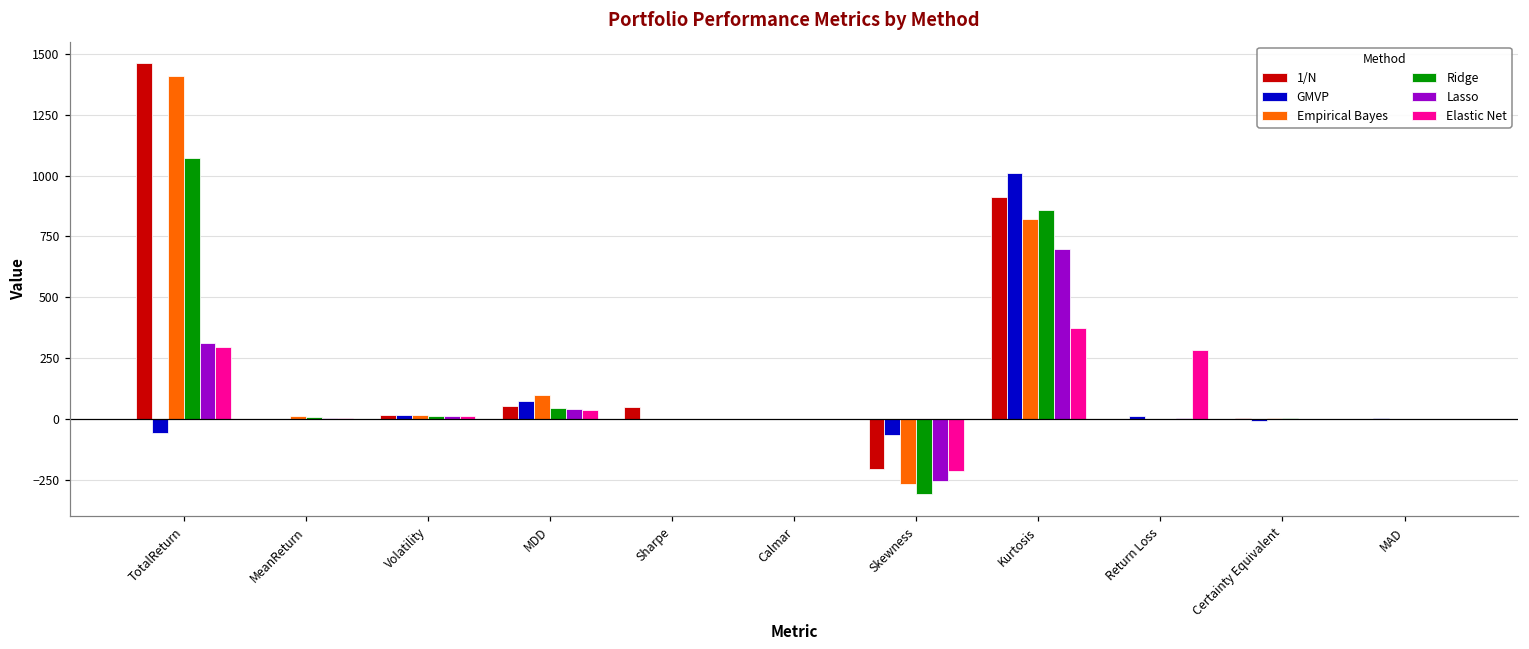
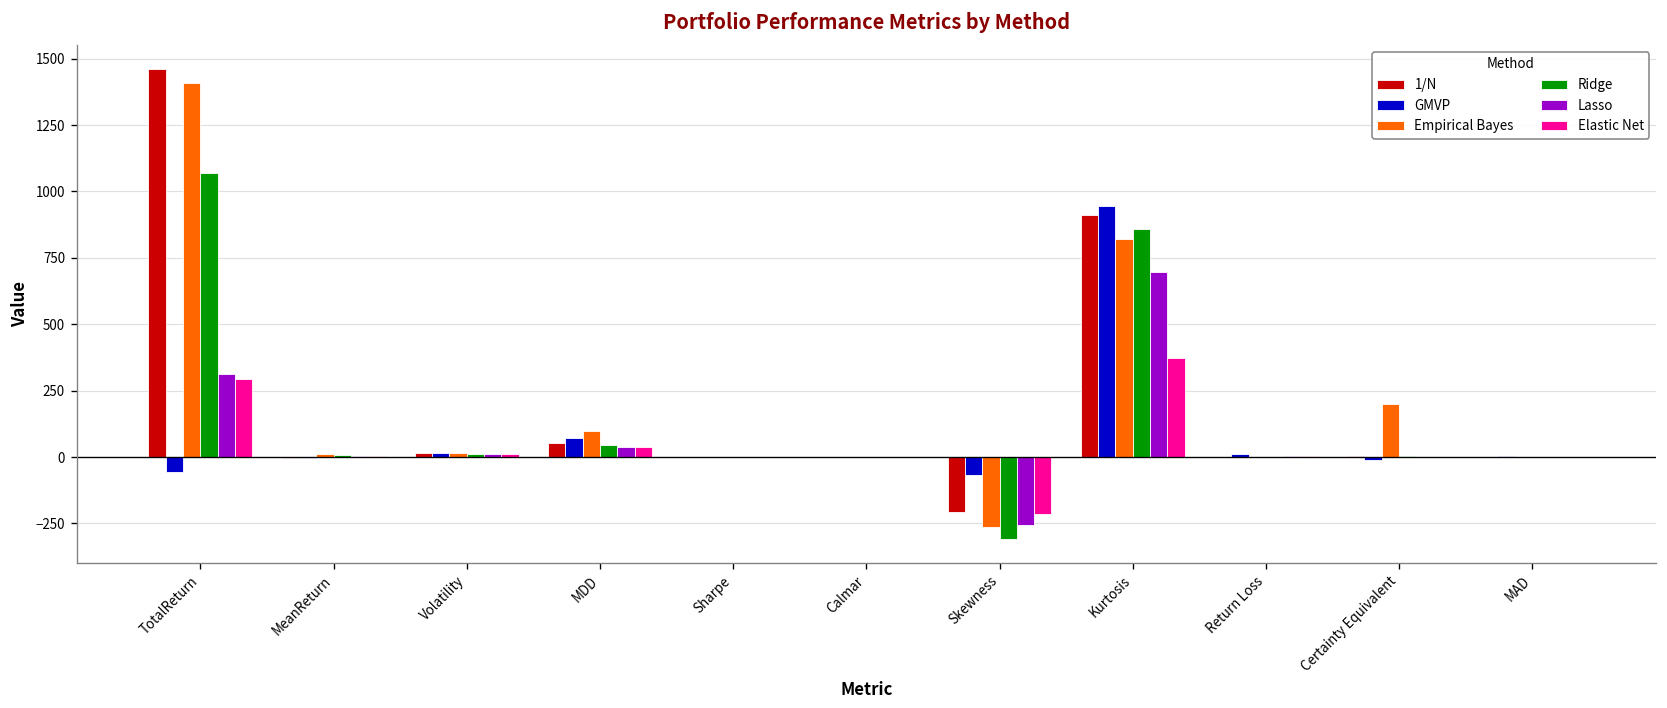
  {
    "1/N": {
      "TotalReturn": 1460,
      "Volatility": 10,
      "MDD": 50,
-     "Sharpe": 50,
+     "Sharpe": 0,
      "Skewness": -210,
      "Kurtosis": 910,
      "Return Loss": 0
    },
    "GMVP": {
      "TotalReturn": -60,
      "Volatility": 20,
      "MDD": 70,
      "Skewness": -70,
-     "Kurtosis": 1010,
+     "Kurtosis": 940,
      "Return Loss": 10
    },
    "Empirical Bayes": {
      "TotalReturn": 1410,
      "Volatility": 10,
      "MDD": 100,
      "Skewness": -270,
      "Kurtosis": 820,
-     "Certainty Equivalent": 0
+     "Certainty Equivalent": 200
    },
    "Ridge": {
      "TotalReturn": 1070,
      "Volatility": 10,
      "MDD": 50,
      "Skewness": -310,
      "Kurtosis": 860
    },
    "Lasso": {
      "TotalReturn": 310,
      "Volatility": 10,
      "MDD": 40,
      "Skewness": -250,
      "Kurtosis": 700
    },
    "Elastic Net": {
      "TotalReturn": 290,
      "Volatility": 10,
      "MDD": 40,
      "Skewness": -220,
      "Kurtosis": 370,
-     "Return Loss": 280
+     "Return Loss": 0
    }
  }
